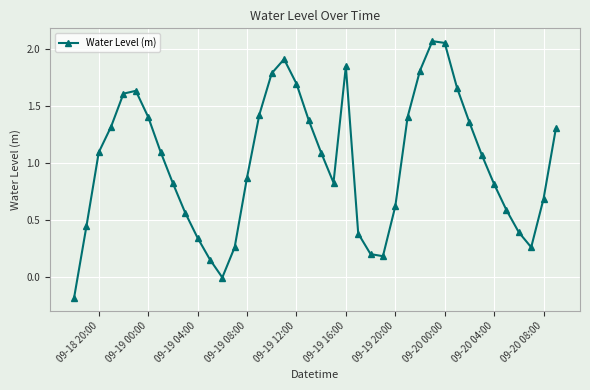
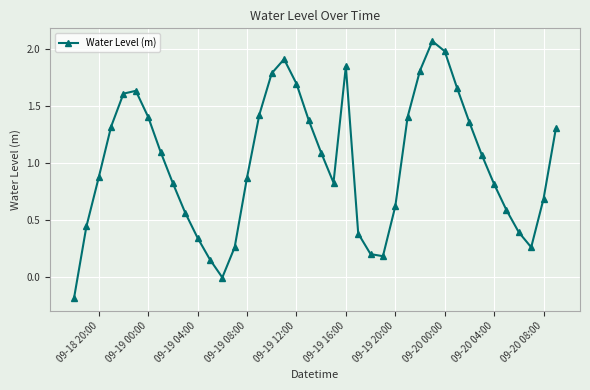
  {
-   "09-18 20:00": 1.10,
+   "09-18 20:00": 0.88,
    "09-19 00:00": 1.41,
    "09-19 04:00": 0.35,
    "09-19 08:00": 0.87,
    "09-19 12:00": 1.70,
    "09-19 16:00": 1.85,
    "09-19 20:00": 0.62,
-   "09-20 00:00": 2.06,
+   "09-20 00:00": 1.98,
    "09-20 04:00": 0.82,
    "09-20 08:00": 0.69
  }
